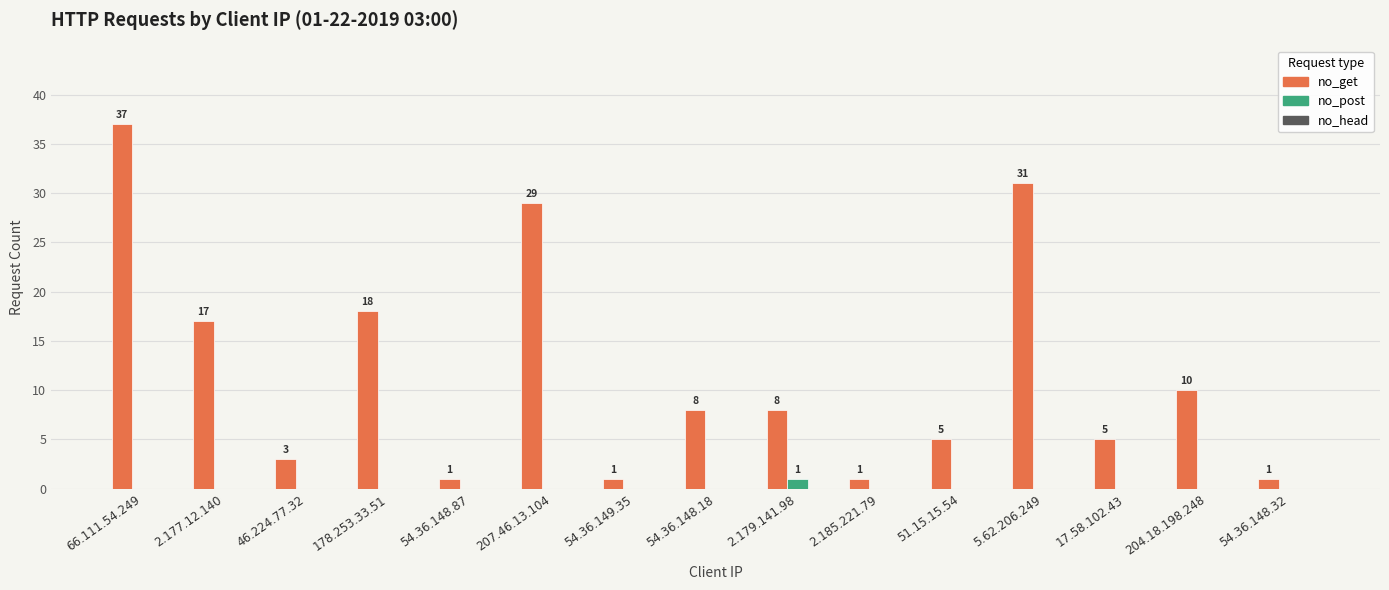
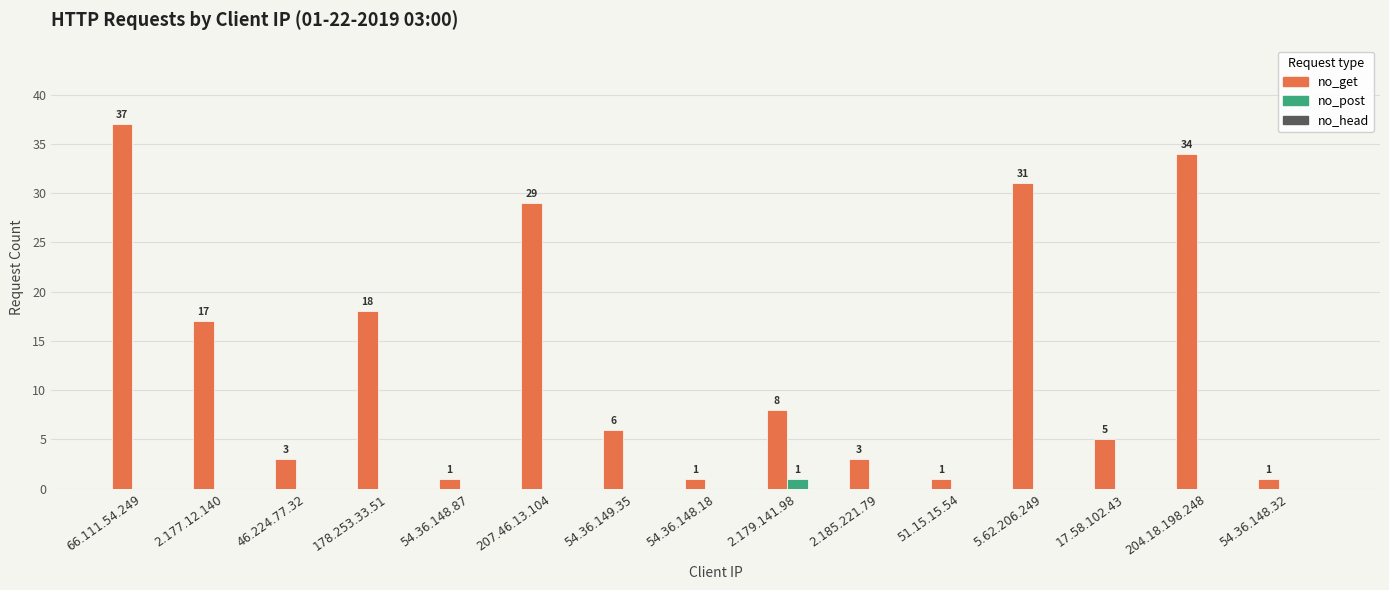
  {
    "no_get": {
      "66.111.54.249": 37,
      "2.177.12.140": 17,
      "46.224.77.32": 3,
      "178.253.33.51": 18,
      "54.36.148.87": 1,
      "207.46.13.104": 29,
-     "54.36.149.35": 1,
-     "54.36.148.18": 8,
+     "54.36.149.35": 6,
+     "54.36.148.18": 1,
      "2.179.141.98": 8,
-     "2.185.221.79": 1,
-     "51.15.15.54": 5,
+     "2.185.221.79": 3,
+     "51.15.15.54": 1,
      "5.62.206.249": 31,
      "17.58.102.43": 5,
-     "204.18.198.248": 10,
+     "204.18.198.248": 34,
      "54.36.148.32": 1
    },
    "no_post": {
      "2.179.141.98": 1
    },
    "no_head": {
      "66.111.54.249": 0,
      "2.177.12.140": 0,
      "46.224.77.32": 0,
      "178.253.33.51": 0,
      "54.36.148.87": 0,
      "207.46.13.104": 0,
      "54.36.149.35": 0,
      "54.36.148.18": 0,
      "2.179.141.98": 0,
      "2.185.221.79": 0,
      "51.15.15.54": 0,
      "5.62.206.249": 0,
      "17.58.102.43": 0,
      "204.18.198.248": 0,
      "54.36.148.32": 0
    }
  }
